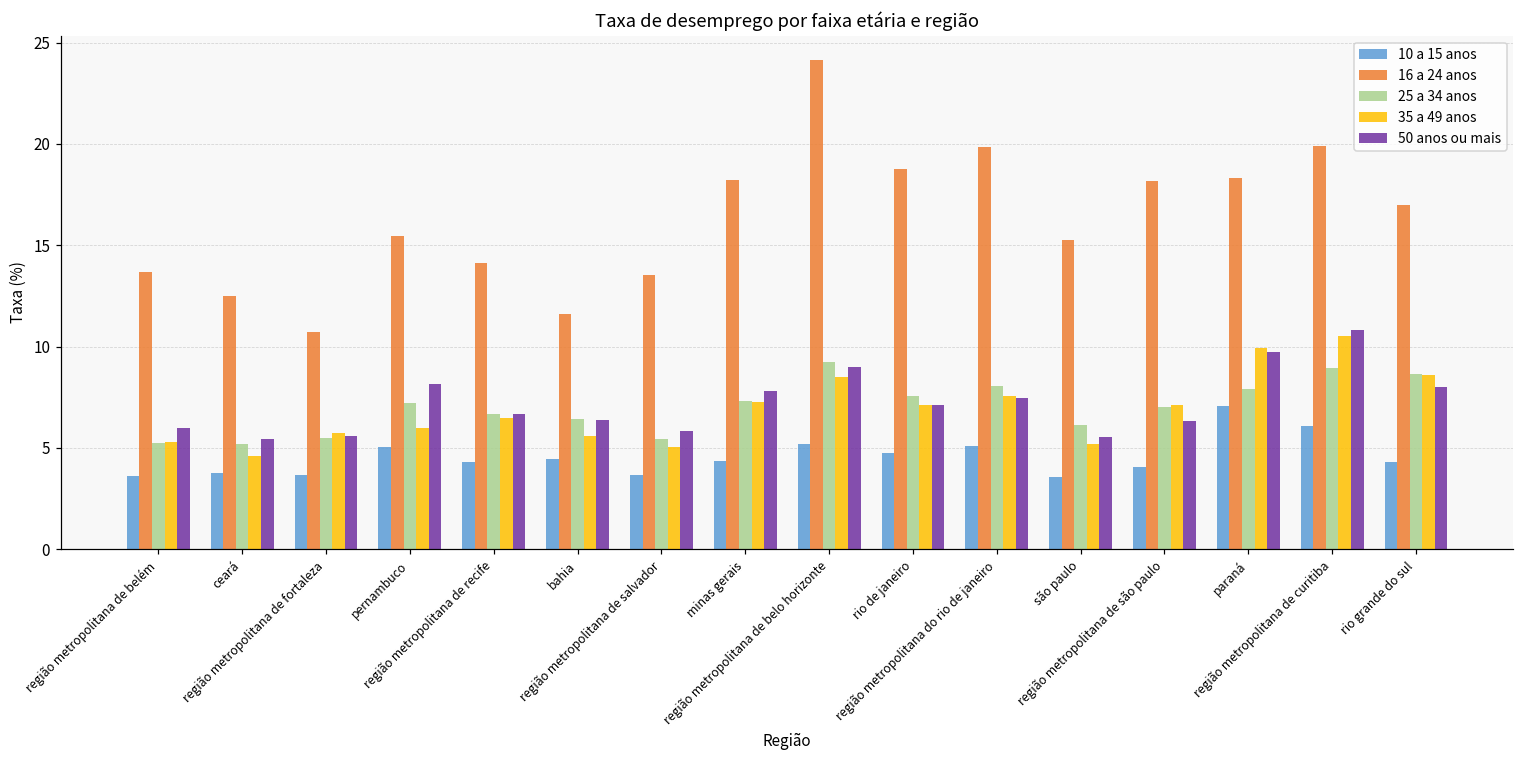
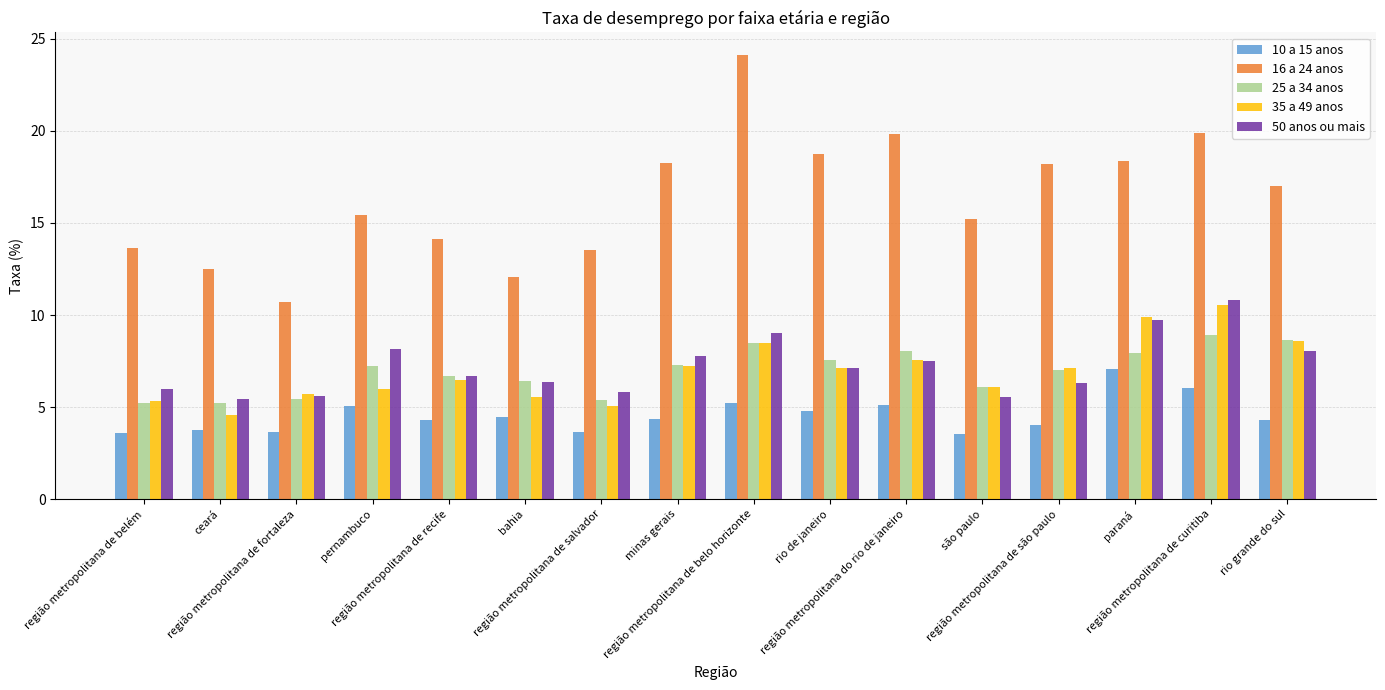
  {
    "10 a 15 anos": {
      "região metropolitana de belém": 3.6,
      "ceará": 3.8,
      "região metropolitana de fortaleza": 3.7,
      "pernambuco": 5.0,
      "região metropolitana de recife": 4.3,
      "bahia": 4.5,
      "região metropolitana de salvador": 3.6,
      "minas gerais": 4.3,
      "região metropolitana de belo horizonte": 5.2,
      "rio de janeiro": 4.8,
      "região metropolitana do rio de janeiro": 5.1,
      "são paulo": 3.6,
      "região metropolitana de são paulo": 4.0,
      "paraná": 7.1,
      "região metropolitana de curitiba": 6.1,
      "rio grande do sul": 4.3
    },
    "16 a 24 anos": {
      "região metropolitana de belém": 13.7,
      "ceará": 12.5,
      "região metropolitana de fortaleza": 10.7,
      "pernambuco": 15.4,
      "região metropolitana de recife": 14.1,
-     "bahia": 11.6,
+     "bahia": 12.1,
      "região metropolitana de salvador": 13.6,
      "minas gerais": 18.2,
      "região metropolitana de belo horizonte": 24.1,
      "rio de janeiro": 18.8,
      "região metropolitana do rio de janeiro": 19.8,
      "são paulo": 15.2,
      "região metropolitana de são paulo": 18.2,
      "paraná": 18.3,
      "região metropolitana de curitiba": 19.9,
      "rio grande do sul": 17.0
    },
    "25 a 34 anos": {
      "região metropolitana de belém": 5.2,
      "ceará": 5.2,
      "região metropolitana de fortaleza": 5.5,
      "pernambuco": 7.2,
      "região metropolitana de recife": 6.7,
      "bahia": 6.4,
      "região metropolitana de salvador": 5.4,
      "minas gerais": 7.3,
-     "região metropolitana de belo horizonte": 9.2,
+     "região metropolitana de belo horizonte": 8.5,
      "rio de janeiro": 7.6,
      "região metropolitana do rio de janeiro": 8.0,
      "são paulo": 6.1,
      "região metropolitana de são paulo": 7.0,
      "paraná": 7.9,
      "região metropolitana de curitiba": 8.9,
      "rio grande do sul": 8.6
    },
    "35 a 49 anos": {
      "região metropolitana de belém": 5.3,
      "ceará": 4.6,
      "região metropolitana de fortaleza": 5.7,
      "pernambuco": 6.0,
      "região metropolitana de recife": 6.5,
      "bahia": 5.6,
      "região metropolitana de salvador": 5.0,
      "minas gerais": 7.3,
      "região metropolitana de belo horizonte": 8.5,
      "rio de janeiro": 7.1,
      "região metropolitana do rio de janeiro": 7.6,
-     "são paulo": 5.2,
+     "são paulo": 6.1,
      "região metropolitana de são paulo": 7.1,
      "paraná": 9.9,
      "região metropolitana de curitiba": 10.5,
      "rio grande do sul": 8.6
    },
    "50 anos ou mais": {
      "região metropolitana de belém": 6.0,
      "ceará": 5.4,
      "região metropolitana de fortaleza": 5.6,
      "pernambuco": 8.2,
      "região metropolitana de recife": 6.7,
      "bahia": 6.4,
      "região metropolitana de salvador": 5.8,
      "minas gerais": 7.8,
      "região metropolitana de belo horizonte": 9.0,
      "rio de janeiro": 7.1,
      "região metropolitana do rio de janeiro": 7.5,
      "são paulo": 5.5,
      "região metropolitana de são paulo": 6.3,
      "paraná": 9.7,
      "região metropolitana de curitiba": 10.8,
      "rio grande do sul": 8.0
    }
  }
